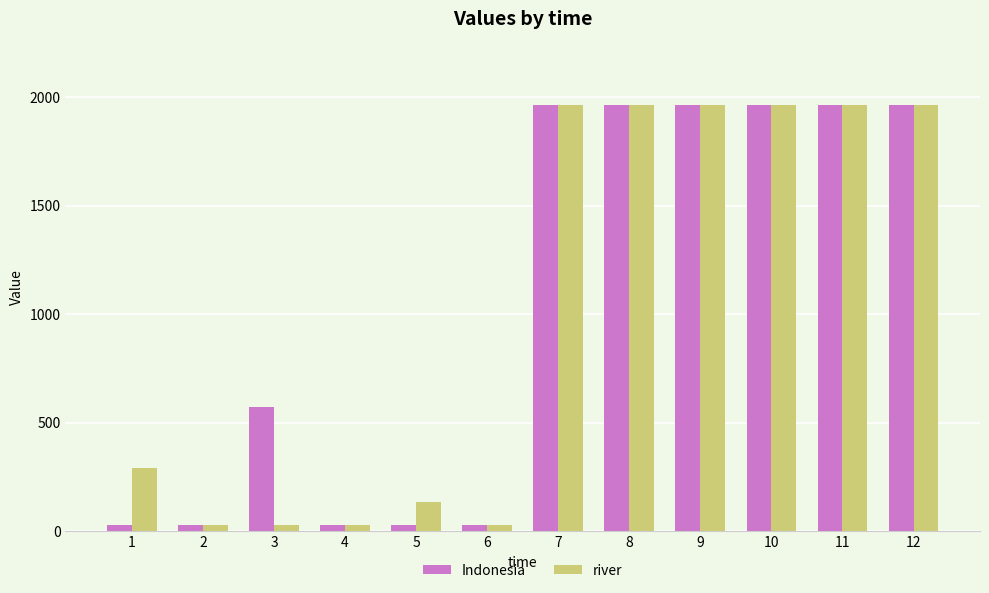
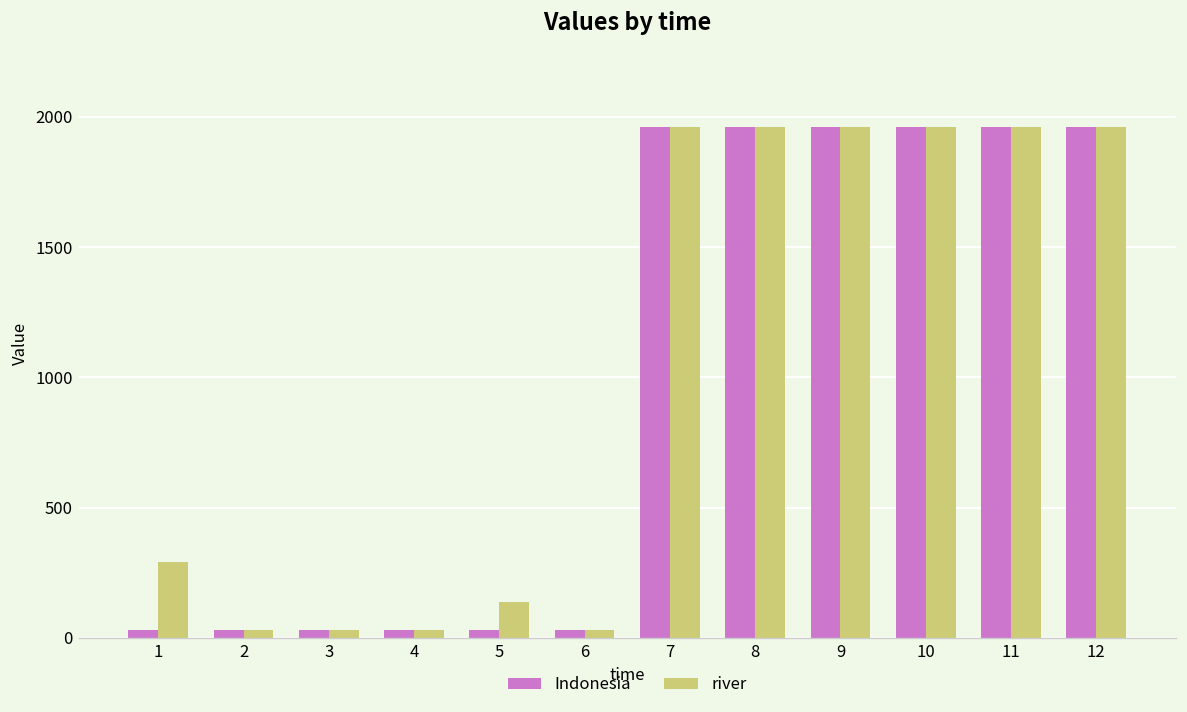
  {
    "Indonesia": {
      "1": 30,
      "2": 30,
-     "3": 570,
+     "3": 30,
      "4": 30,
      "5": 30,
      "6": 30,
      "7": 1960,
      "8": 1960,
      "9": 1960,
      "10": 1960,
      "11": 1960,
      "12": 1960
    },
    "river": {
      "1": 290,
      "2": 30,
      "3": 30,
      "4": 30,
      "5": 140,
      "6": 30,
      "7": 1960,
      "8": 1960,
      "9": 1960,
      "10": 1960,
      "11": 1960,
      "12": 1960
    }
  }
